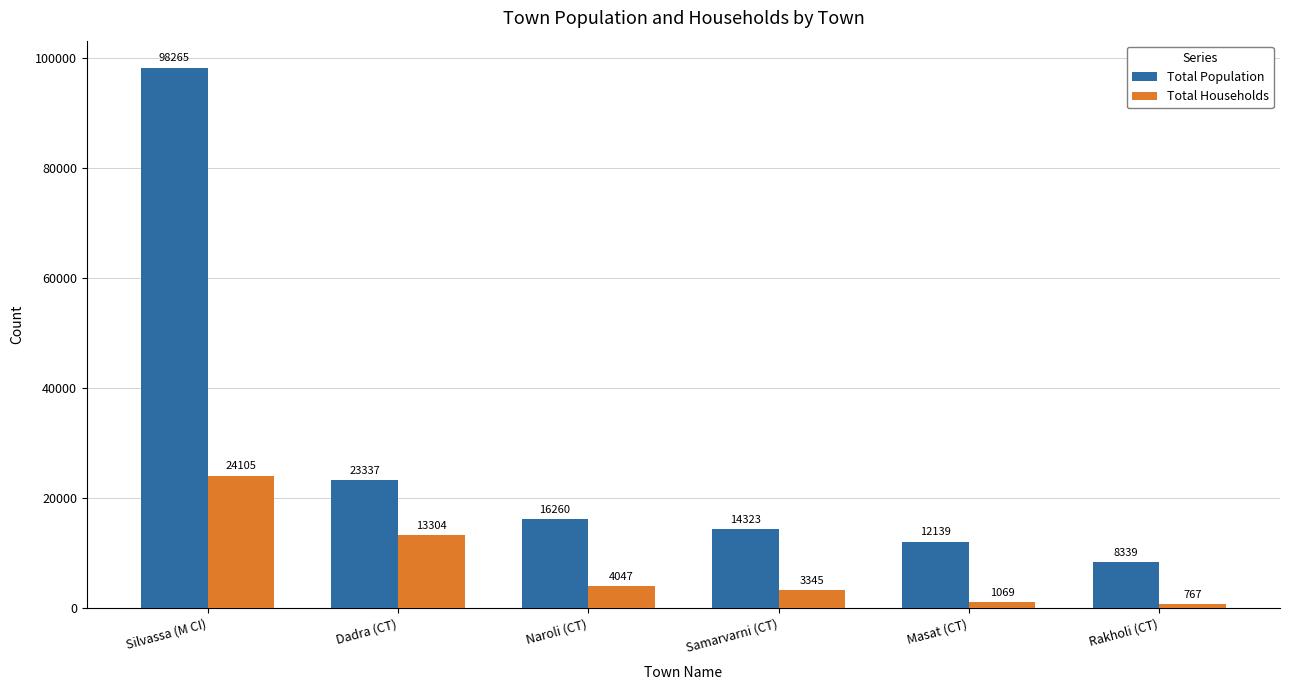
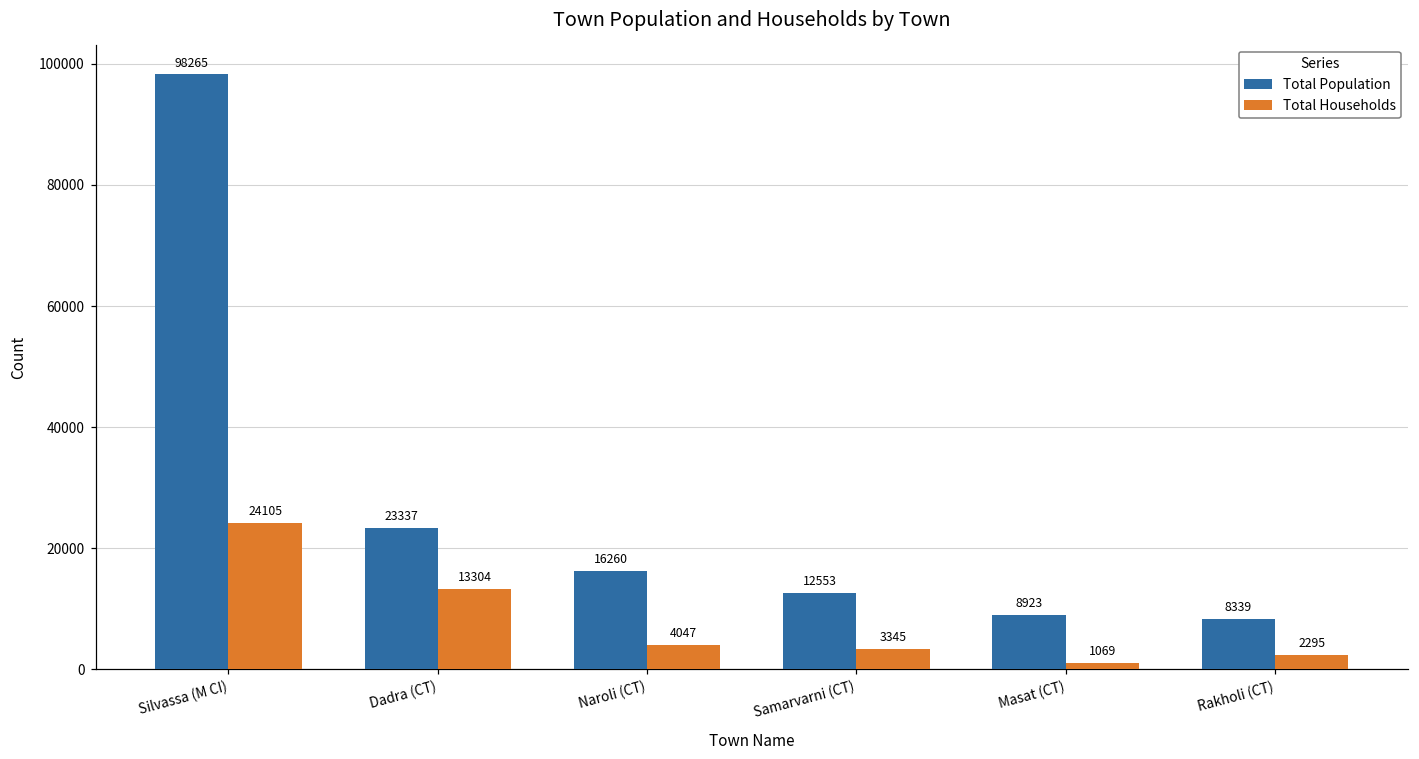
  {
    "Total Population": {
      "Silvassa (M CI)": 98265,
      "Dadra (CT)": 23337,
      "Naroli (CT)": 16260,
-     "Samarvarni (CT)": 14323,
-     "Masat (CT)": 12139,
+     "Samarvarni (CT)": 12553,
+     "Masat (CT)": 8923,
      "Rakholi (CT)": 8339
    },
    "Total Households": {
      "Silvassa (M CI)": 24105,
      "Dadra (CT)": 13304,
      "Naroli (CT)": 4047,
      "Samarvarni (CT)": 3345,
      "Masat (CT)": 1069,
-     "Rakholi (CT)": 767
+     "Rakholi (CT)": 2295
    }
  }
